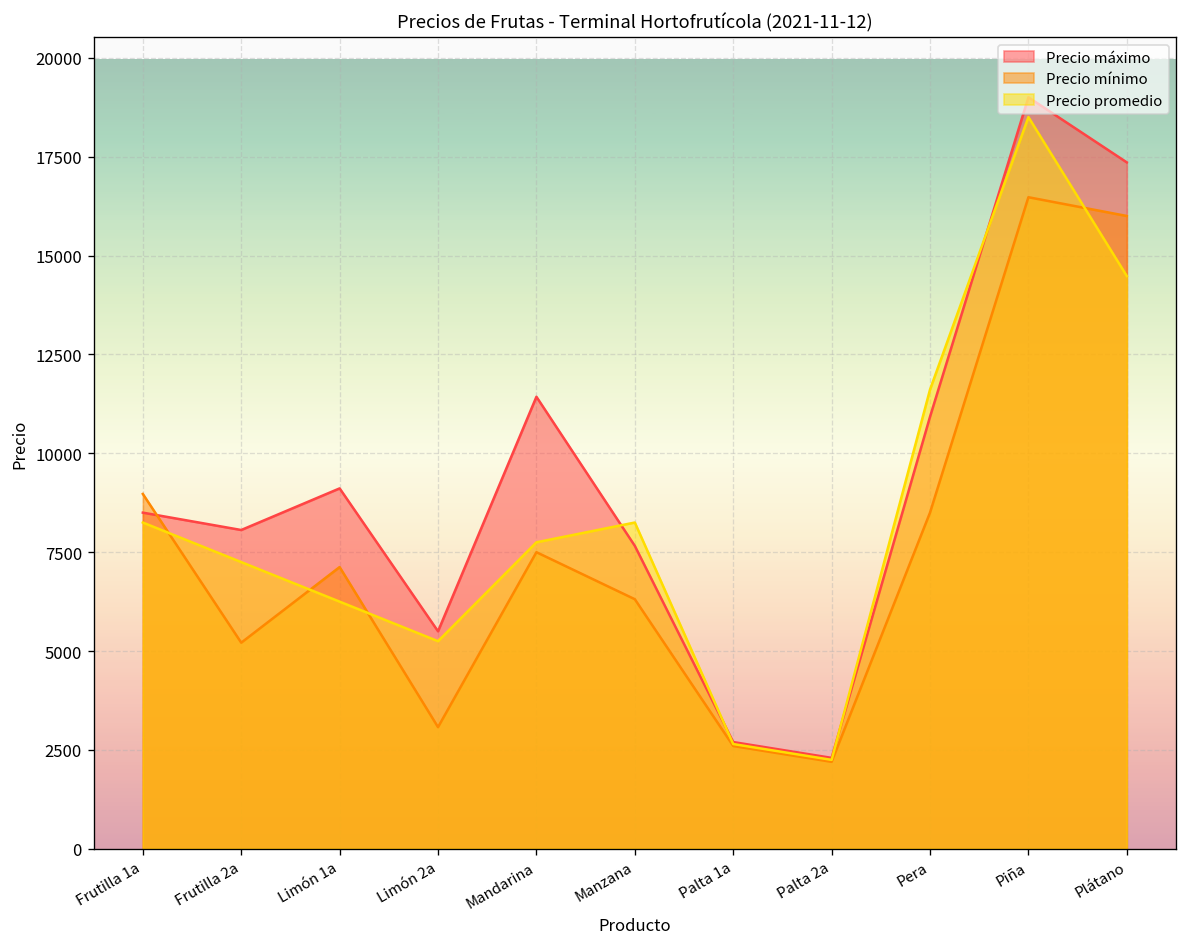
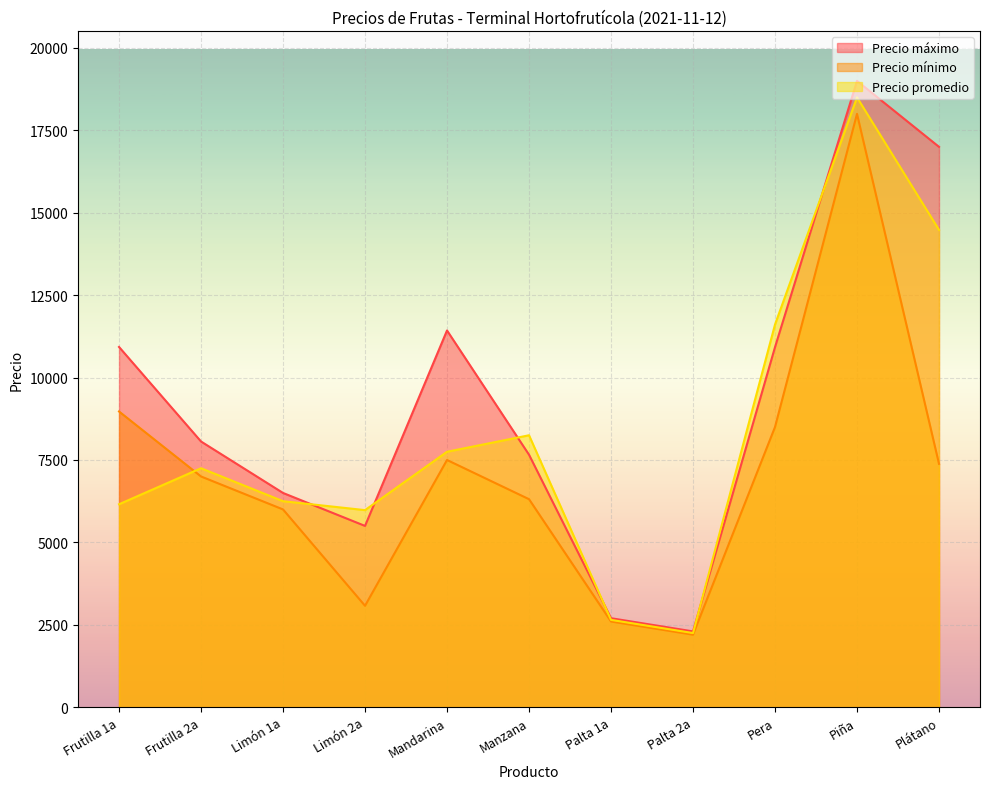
  {
    "Precio máximo": {
-     "Frutilla 1a": 8500,
+     "Frutilla 1a": 10900,
      "Frutilla 2a": 8100,
-     "Limón 1a": 9100,
+     "Limón 1a": 6500,
      "Limón 2a": 5500,
      "Mandarina": 11400,
      "Manzana": 7700,
      "Pera": 10900,
-     "Plátano": 17400
+     "Plátano": 17000
    },
    "Precio mínimo": {
      "Frutilla 1a": 9000,
-     "Frutilla 2a": 5200,
-     "Limón 1a": 7100,
+     "Frutilla 2a": 7000,
+     "Limón 1a": 6000,
      "Limón 2a": 3100,
      "Mandarina": 7500,
      "Manzana": 6300,
      "Pera": 8500,
-     "Piña": 16500,
-     "Plátano": 16000
+     "Piña": 18000,
+     "Plátano": 7400
    },
    "Precio promedio": {
-     "Frutilla 1a": 8300,
+     "Frutilla 1a": 6200,
      "Frutilla 2a": 7300,
      "Limón 1a": 6300,
-     "Limón 2a": 5300,
+     "Limón 2a": 6000,
      "Mandarina": 7800,
      "Manzana": 8300,
      "Pera": 11600,
      "Plátano": 14500
    }
  }
